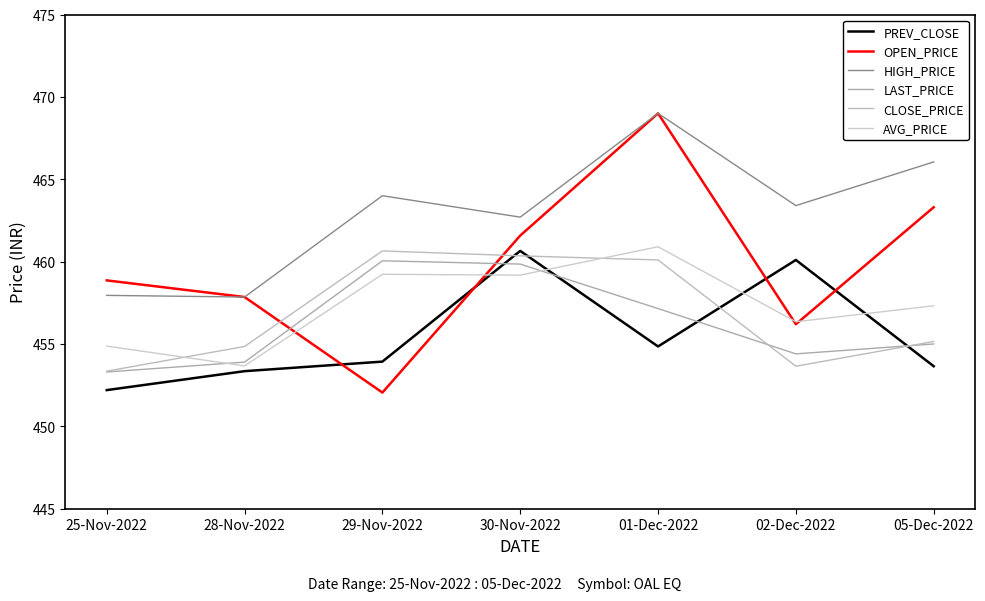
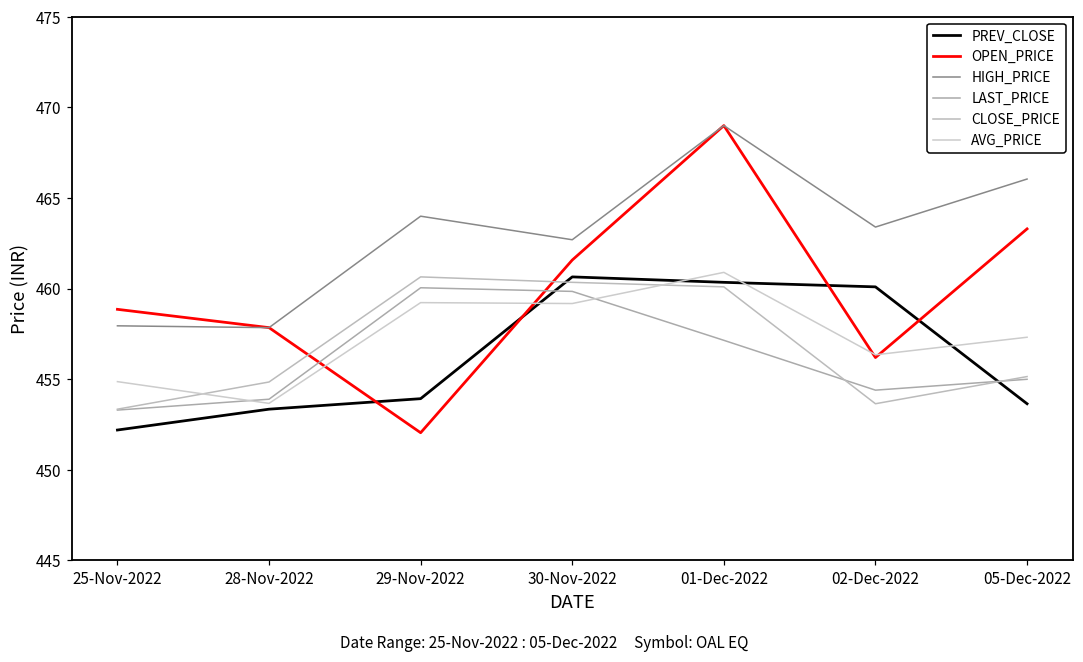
  {
    "PREV_CLOSE": {
      "25-Nov-2022": 452.2,
      "28-Nov-2022": 453.4,
      "29-Nov-2022": 453.9,
      "30-Nov-2022": 460.7,
-     "01-Dec-2022": 454.9,
+     "01-Dec-2022": 460.4,
      "02-Dec-2022": 460.1,
      "05-Dec-2022": 453.7
    },
    "OPEN_PRICE": {
      "25-Nov-2022": 458.9,
      "29-Nov-2022": 452.1,
      "30-Nov-2022": 461.6,
      "05-Dec-2022": 463.3
    }
  }
